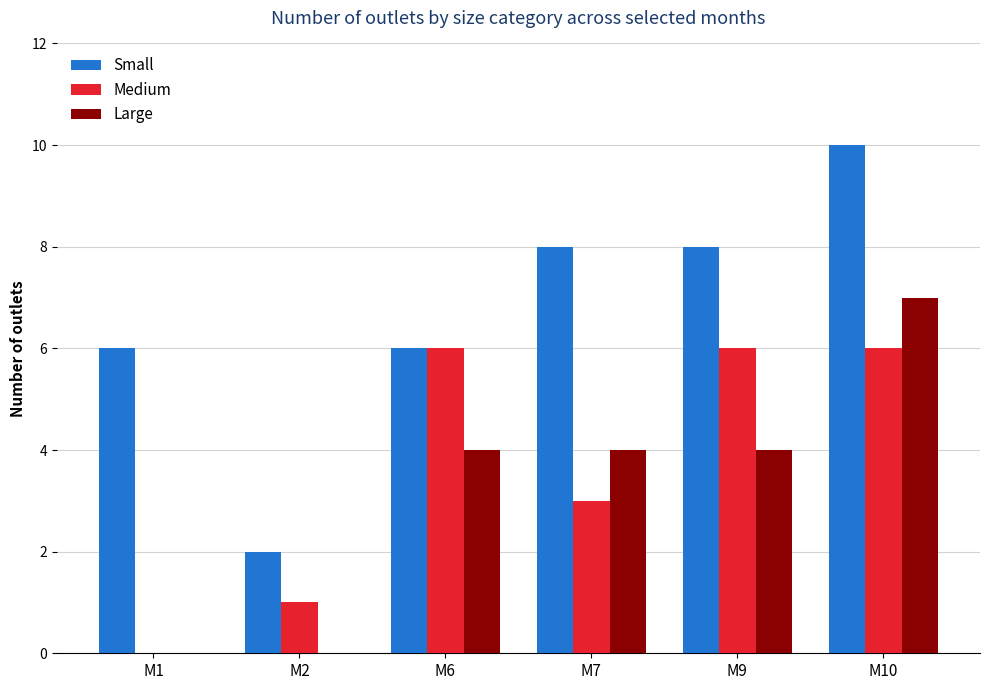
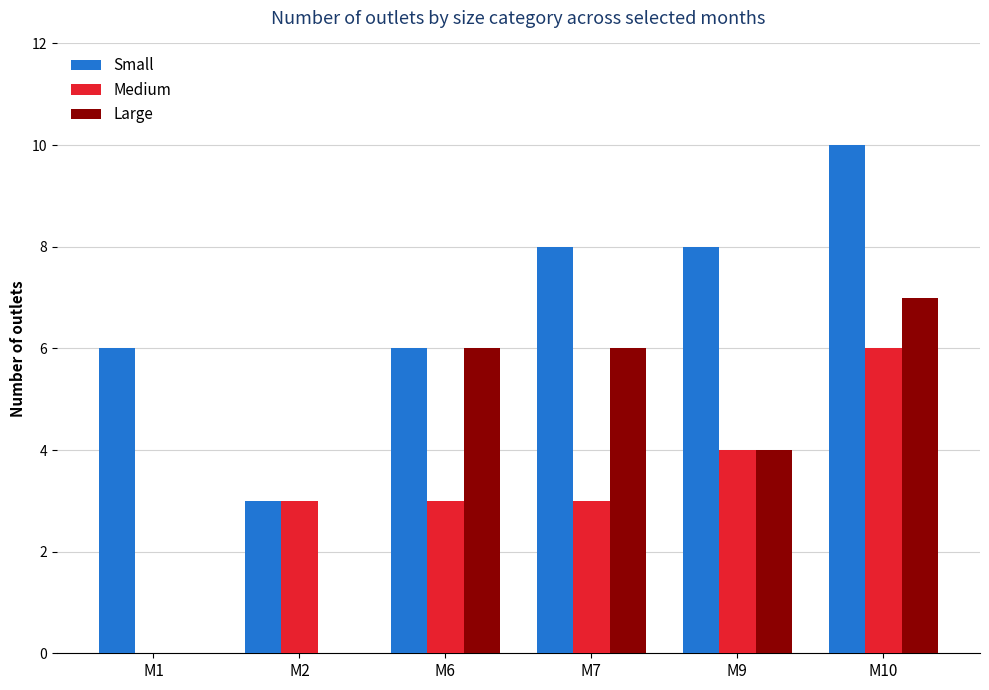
  {
    "Small": {
      "M1": 6,
-     "M2": 2,
+     "M2": 3,
      "M6": 6,
      "M7": 8,
      "M9": 8,
      "M10": 10
    },
    "Medium": {
      "M1": 0,
-     "M2": 1,
-     "M6": 6,
+     "M2": 3,
+     "M6": 3,
      "M7": 3,
-     "M9": 6,
+     "M9": 4,
      "M10": 6
    },
    "Large": {
      "M1": 0,
      "M2": 0,
-     "M6": 4,
-     "M7": 4,
+     "M6": 6,
+     "M7": 6,
      "M9": 4,
      "M10": 7
    }
  }
